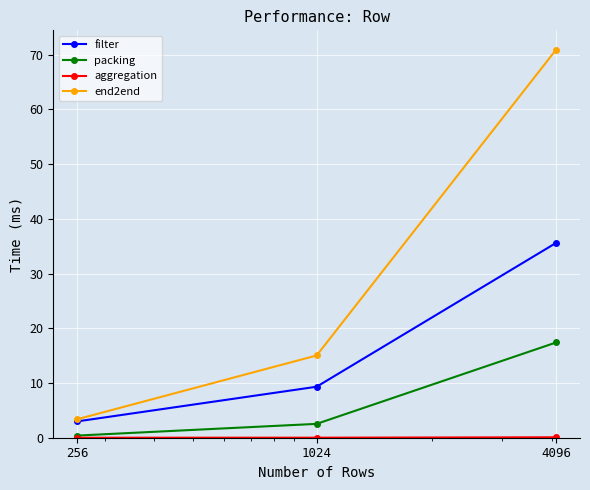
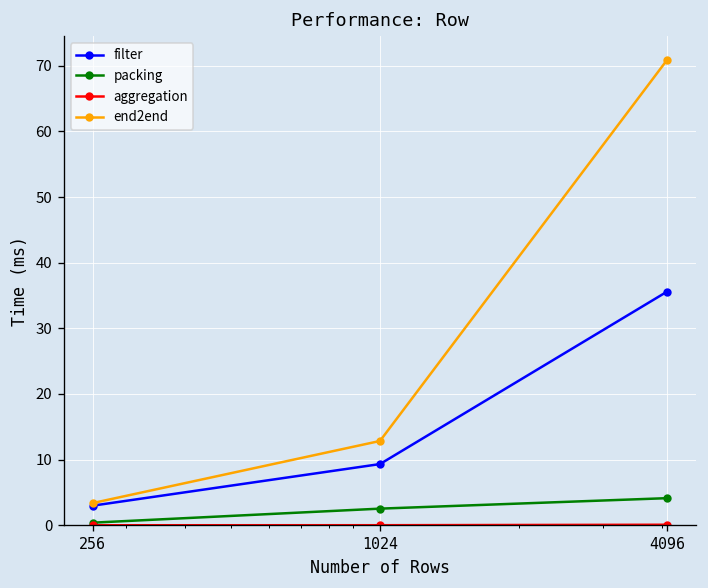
  {
    "filter": {
      "1024": 9,
      "4096": 36
    },
    "packing": {
      "1024": 3,
-     "4096": 17
+     "4096": 4
    },
    "aggregation": {
      "1024": 0,
      "4096": 0
    },
    "end2end": {
-     "1024": 15,
+     "1024": 13,
      "4096": 71
    }
  }
